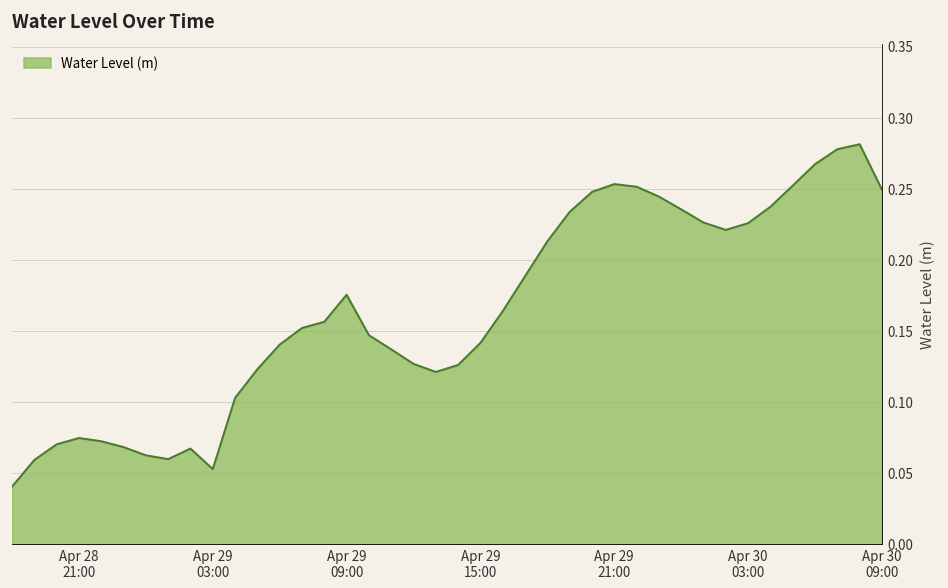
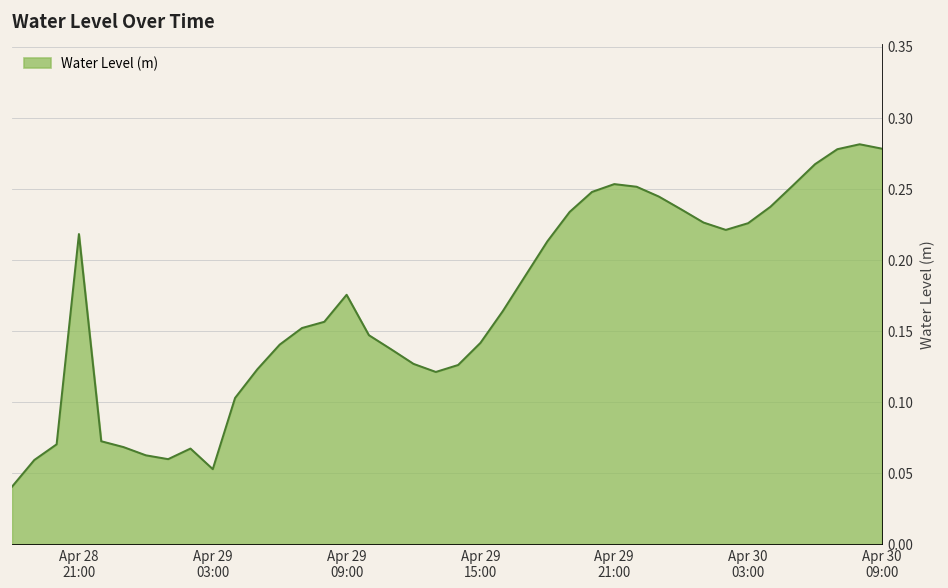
  {
-   "Apr 28 21:00": 0.075,
+   "Apr 28 21:00": 0.218,
    "Apr 29 03:00": 0.053,
    "Apr 29 09:00": 0.176,
    "Apr 29 15:00": 0.142,
    "Apr 29 21:00": 0.253,
    "Apr 30 03:00": 0.226,
-   "Apr 30 09:00": 0.250
+   "Apr 30 09:00": 0.278
  }
